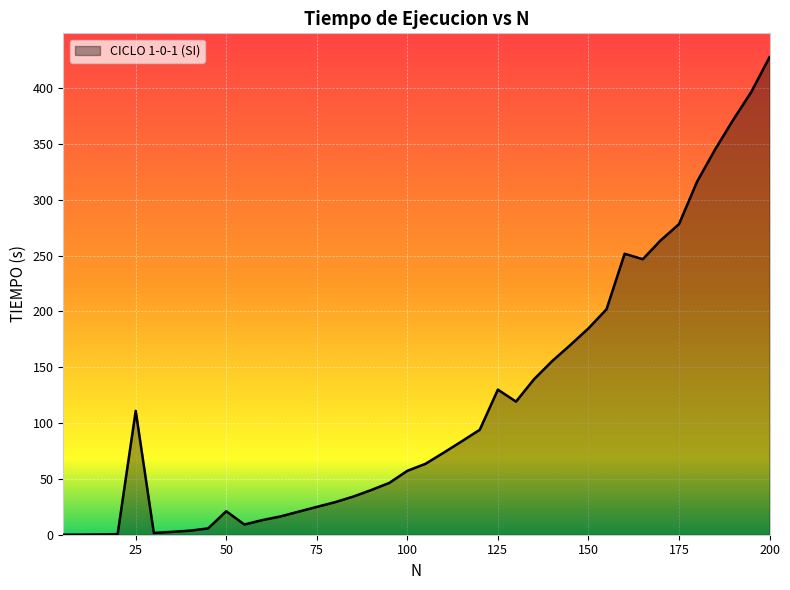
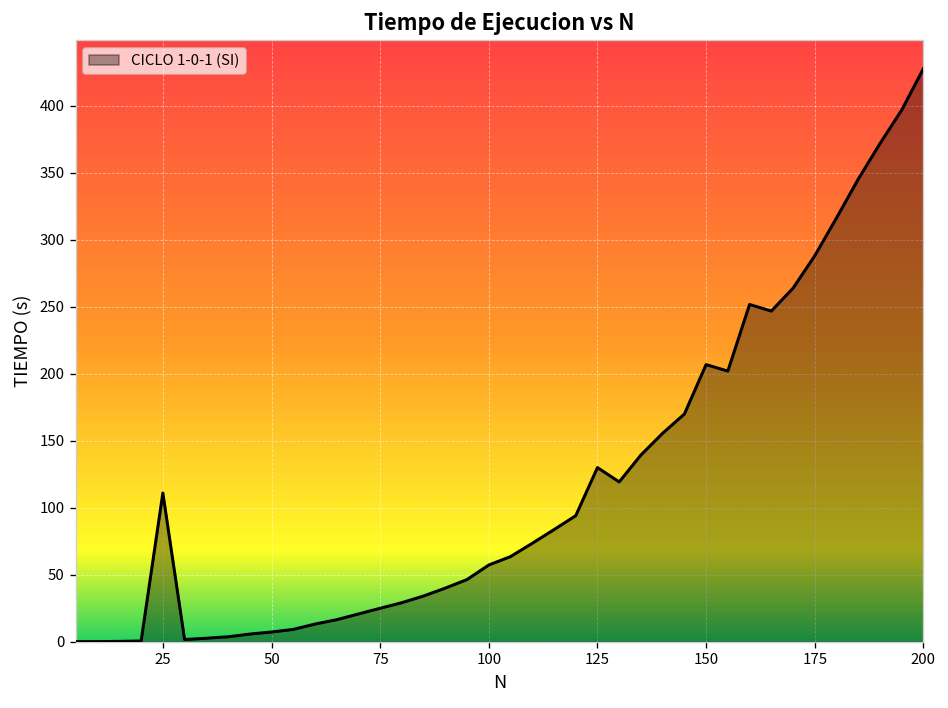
  {
    "25": 111,
-   "50": 21,
+   "50": 7,
    "75": 25,
    "100": 57,
    "125": 130,
-   "150": 185,
-   "175": 278,
+   "150": 207,
+   "175": 288,
    "200": 428
  }
